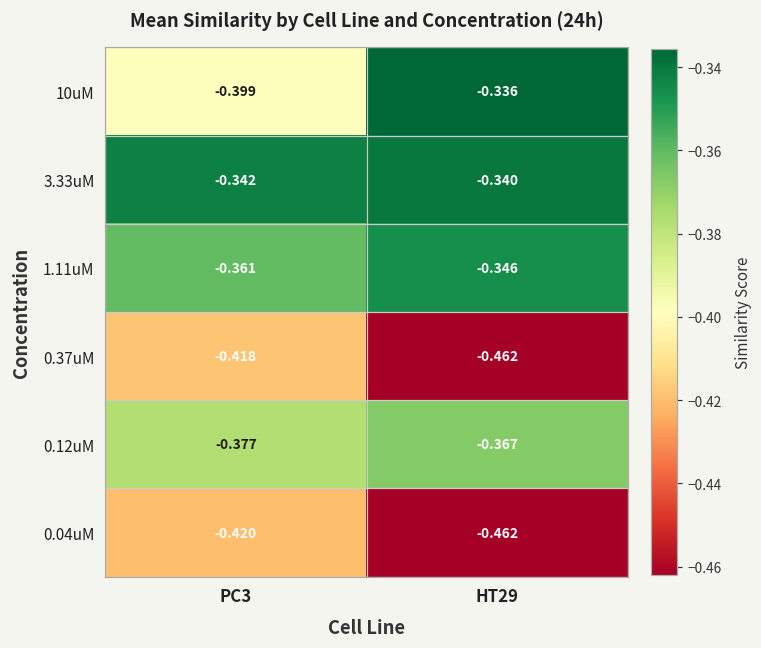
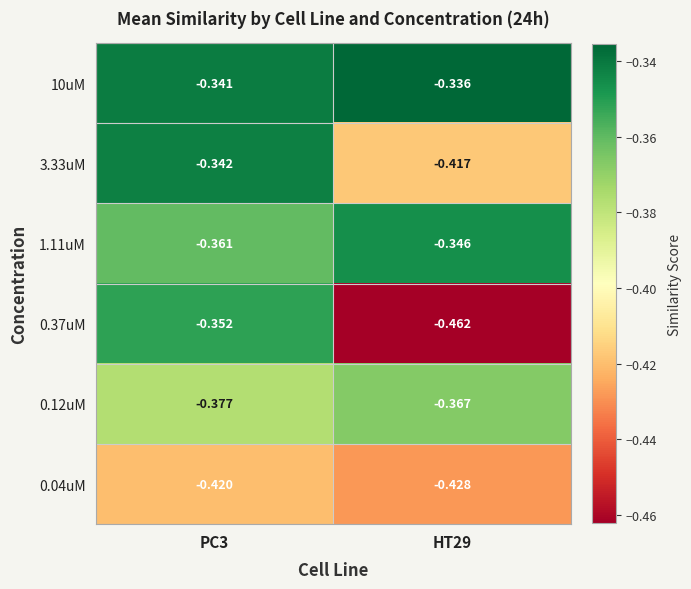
  {
    "10uM": {
-     "PC3": -0.399,
+     "PC3": -0.341,
      "HT29": -0.336
    },
    "3.33uM": {
      "PC3": -0.342,
-     "HT29": -0.340
+     "HT29": -0.417
    },
    "1.11uM": {
      "PC3": -0.361,
      "HT29": -0.346
    },
    "0.37uM": {
-     "PC3": -0.418,
+     "PC3": -0.352,
      "HT29": -0.462
    },
    "0.12uM": {
      "PC3": -0.377,
      "HT29": -0.367
    },
    "0.04uM": {
      "PC3": -0.420,
-     "HT29": -0.462
+     "HT29": -0.428
    }
  }
